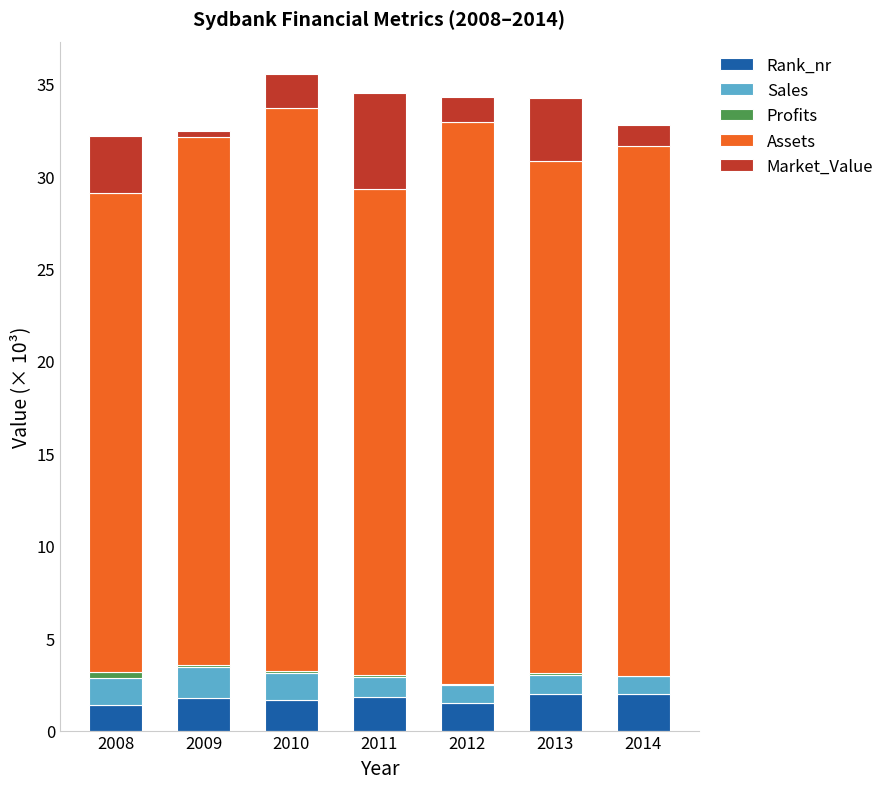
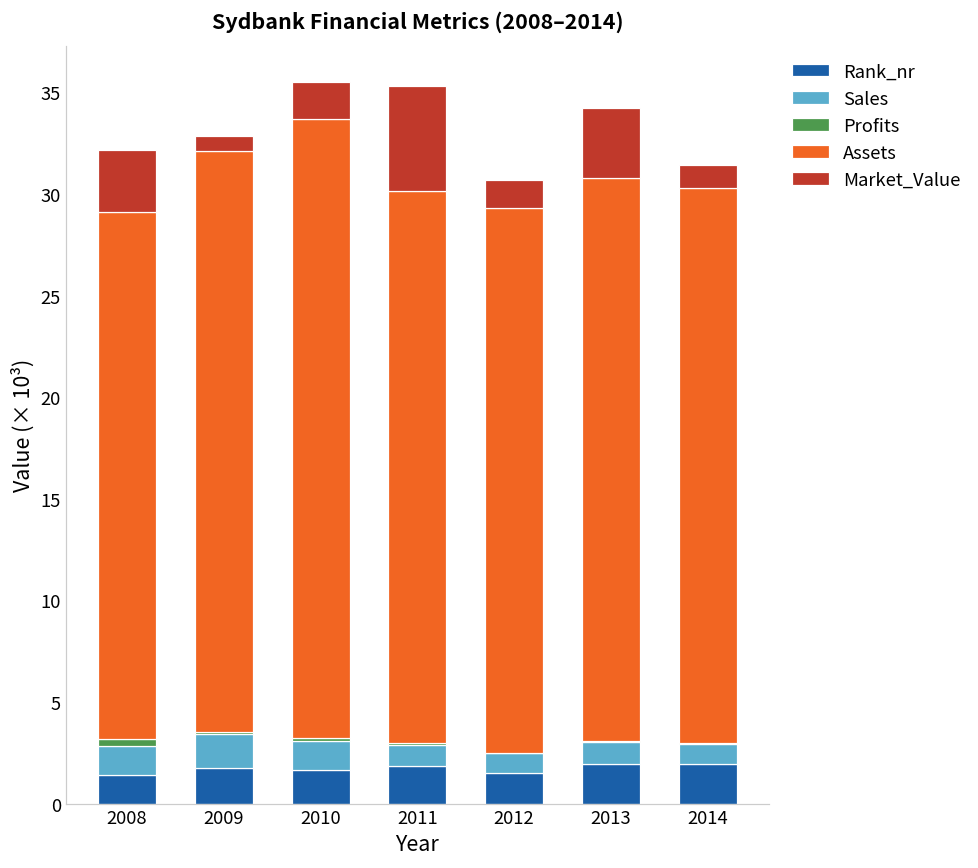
  {
    "Rank_nr": {
      "2008": 1.4,
      "2009": 1.7,
      "2010": 1.7,
      "2011": 1.8,
      "2012": 1.5,
      "2013": 2.0,
      "2014": 2.0
    },
    "Sales": {
      "2008": 1.4,
      "2009": 1.7,
      "2010": 1.4,
      "2011": 1.1,
      "2012": 1.0,
      "2013": 1.1,
      "2014": 1.0
    },
    "Profits": {
      "2008": 0.3,
      "2010": 0.1
    },
    "Assets": {
      "2008": 25.9,
      "2009": 28.6,
      "2010": 30.4,
-     "2011": 26.3,
-     "2012": 30.4,
+     "2011": 27.2,
+     "2012": 26.8,
      "2013": 27.7,
-     "2014": 28.7
+     "2014": 27.3
    },
    "Market_Value": {
      "2008": 3.1,
-     "2009": 0.3,
+     "2009": 0.7,
      "2010": 1.8,
      "2011": 5.2,
      "2012": 1.4,
      "2013": 3.4,
      "2014": 1.1
    }
  }
